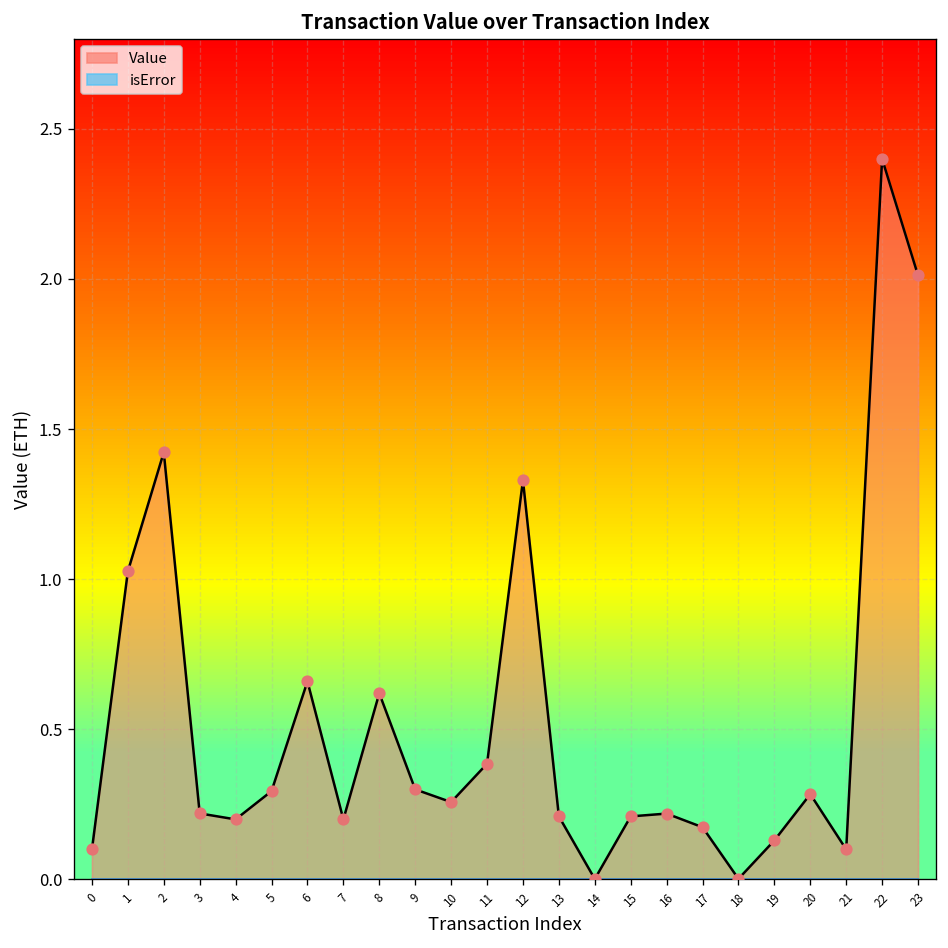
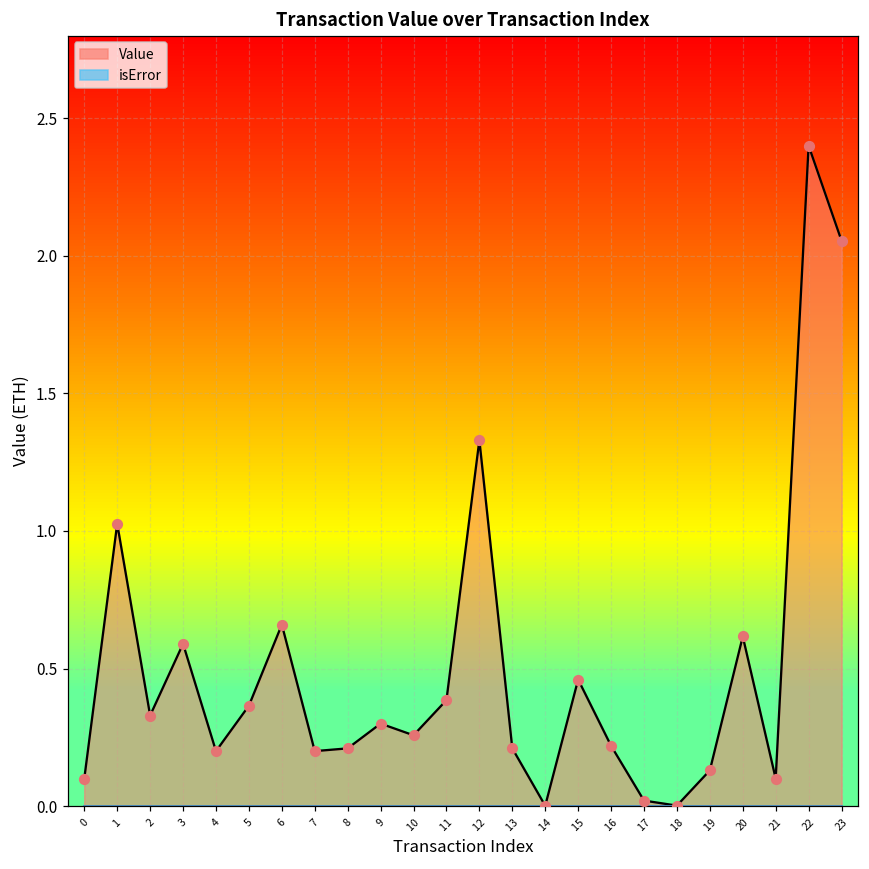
  {
    "Value": {
      "0": 0.10,
      "1": 1.03,
-     "2": 1.42,
-     "3": 0.22,
+     "2": 0.33,
+     "3": 0.59,
      "4": 0.20,
-     "5": 0.29,
+     "5": 0.37,
      "6": 0.66,
      "7": 0.20,
-     "8": 0.62,
+     "8": 0.21,
      "9": 0.30,
      "10": 0.26,
      "11": 0.39,
      "12": 1.33,
      "13": 0.21,
-     "15": 0.21,
+     "15": 0.46,
      "16": 0.22,
-     "17": 0.17,
+     "17": 0.02,
      "19": 0.13,
-     "20": 0.28,
+     "20": 0.62,
      "21": 0.10,
      "22": 2.40,
-     "23": 2.01
+     "23": 2.05
    },
    "isError": {
      "0": 0.00,
      "1": 0.00,
      "2": 0.00,
      "3": 0.00,
      "4": 0.00,
      "5": 0.00,
      "6": 0.00,
      "7": 0.00,
      "8": 0.00,
      "9": 0.00,
      "10": 0.00,
      "11": 0.00,
      "12": 0.00,
      "13": 0.00,
      "15": 0.00,
      "16": 0.00,
      "17": 0.00,
      "19": 0.00,
      "20": 0.00,
      "21": 0.00,
      "22": 0.00,
      "23": 0.00
    }
  }
